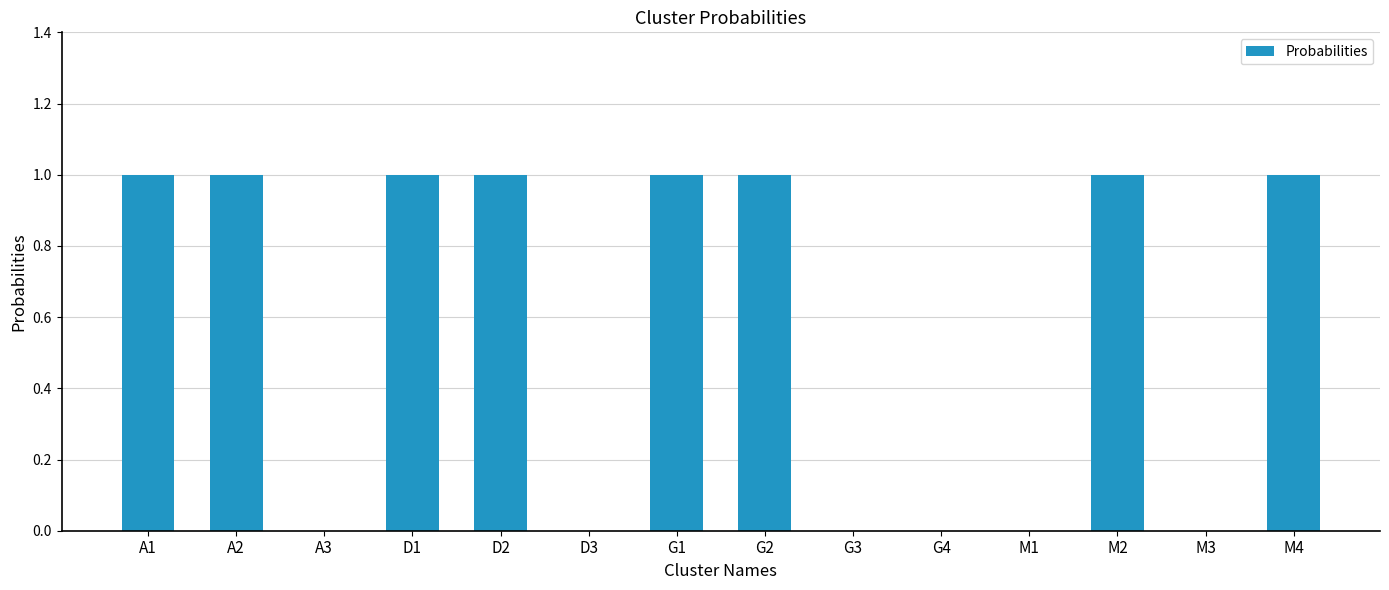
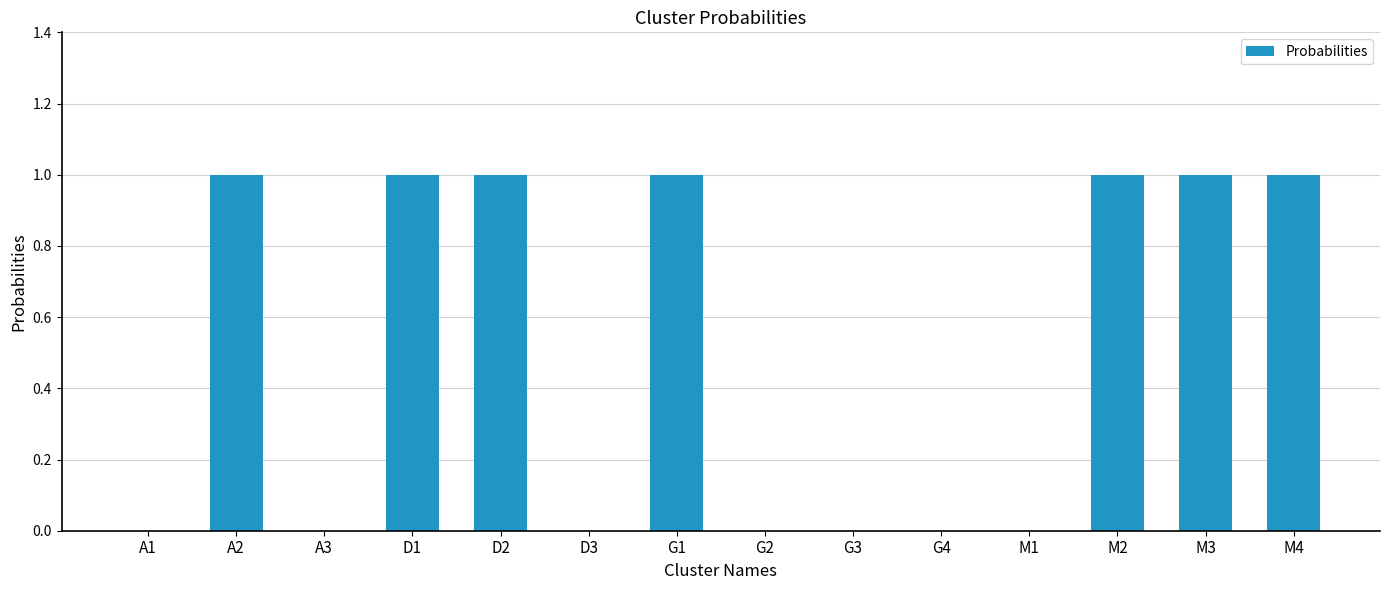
  {
-   "A1": 1,
+   "A1": 0,
    "A2": 1,
    "A3": 0,
    "D1": 1,
    "D2": 1,
    "D3": 0,
    "G1": 1,
-   "G2": 1,
+   "G2": 0,
    "G3": 0,
    "G4": 0,
    "M1": 0,
    "M2": 1,
-   "M3": 0,
+   "M3": 1,
    "M4": 1
  }
